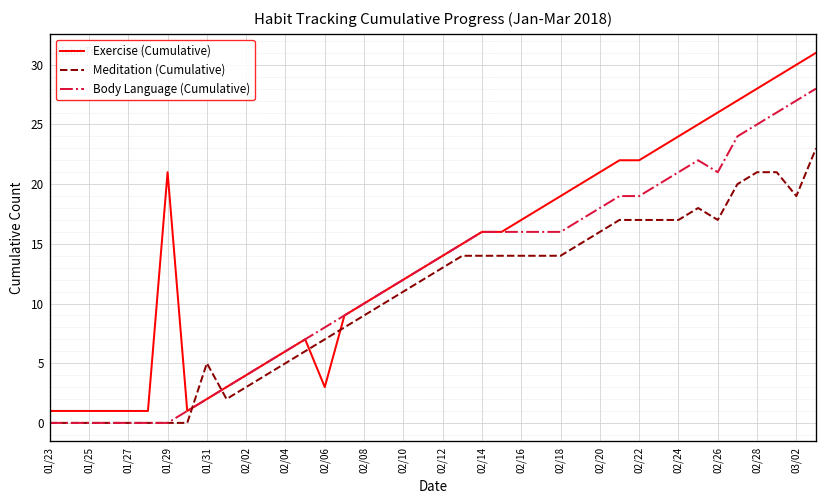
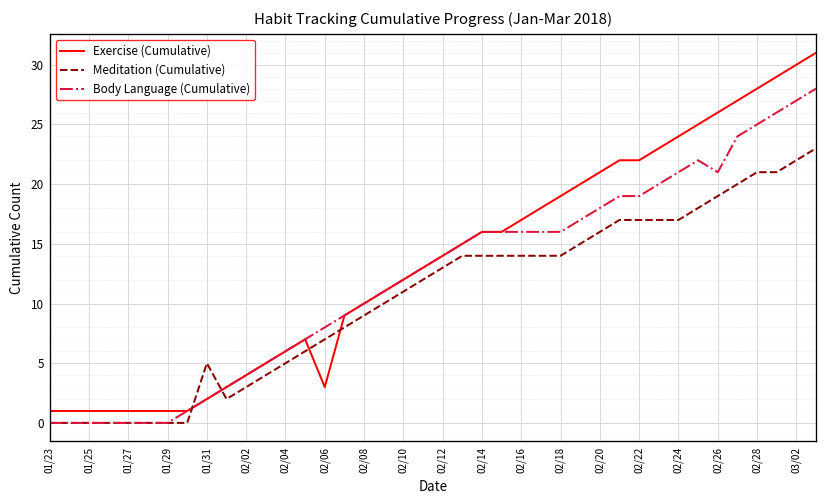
  {
    "Exercise (Cumulative)": {
      "01/23": 1,
      "01/25": 1,
      "01/27": 1,
-     "01/29": 21,
+     "01/29": 1,
      "02/06": 3,
      "02/16": 17,
      "02/18": 19,
      "02/20": 21,
      "02/22": 22,
      "02/24": 24,
      "02/26": 26,
      "02/28": 28,
      "03/02": 30
    },
    "Meditation (Cumulative)": {
      "01/31": 5,
      "02/02": 3,
      "02/04": 5,
      "02/06": 7,
      "02/08": 9,
      "02/10": 11,
      "02/12": 13,
      "02/14": 14,
      "02/16": 14,
      "02/18": 14,
      "02/20": 16,
      "02/22": 17,
      "02/24": 17,
-     "02/26": 17,
+     "02/26": 19,
      "02/28": 21,
-     "03/02": 19
+     "03/02": 22
    },
    "Body Language (Cumulative)": {
      "02/06": 8,
      "02/16": 16,
      "02/18": 16,
      "02/20": 18,
      "02/22": 19,
      "02/24": 21,
      "02/26": 21,
      "02/28": 25,
      "03/02": 27
    }
  }
